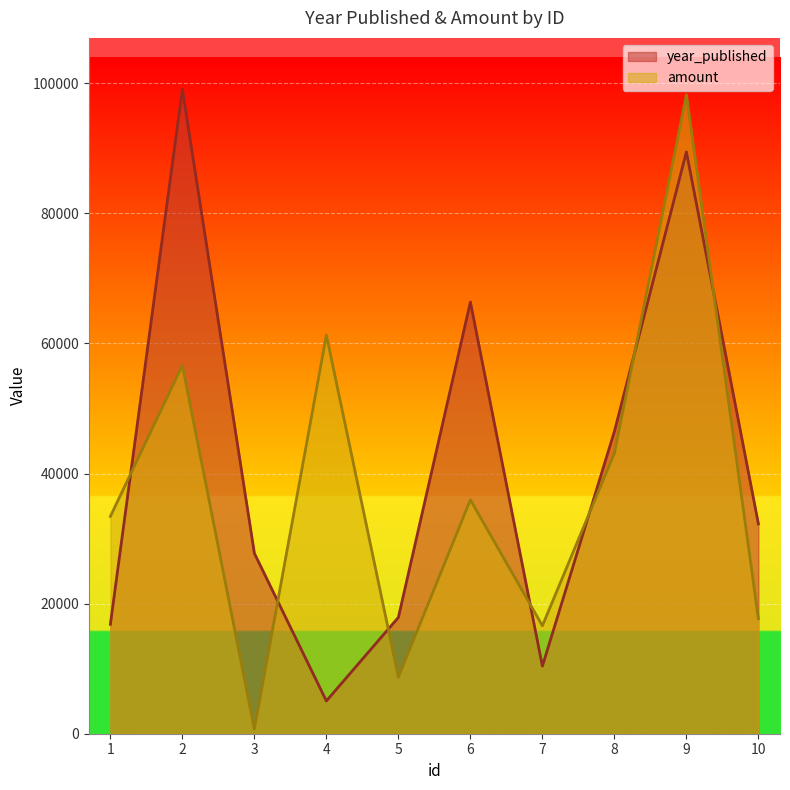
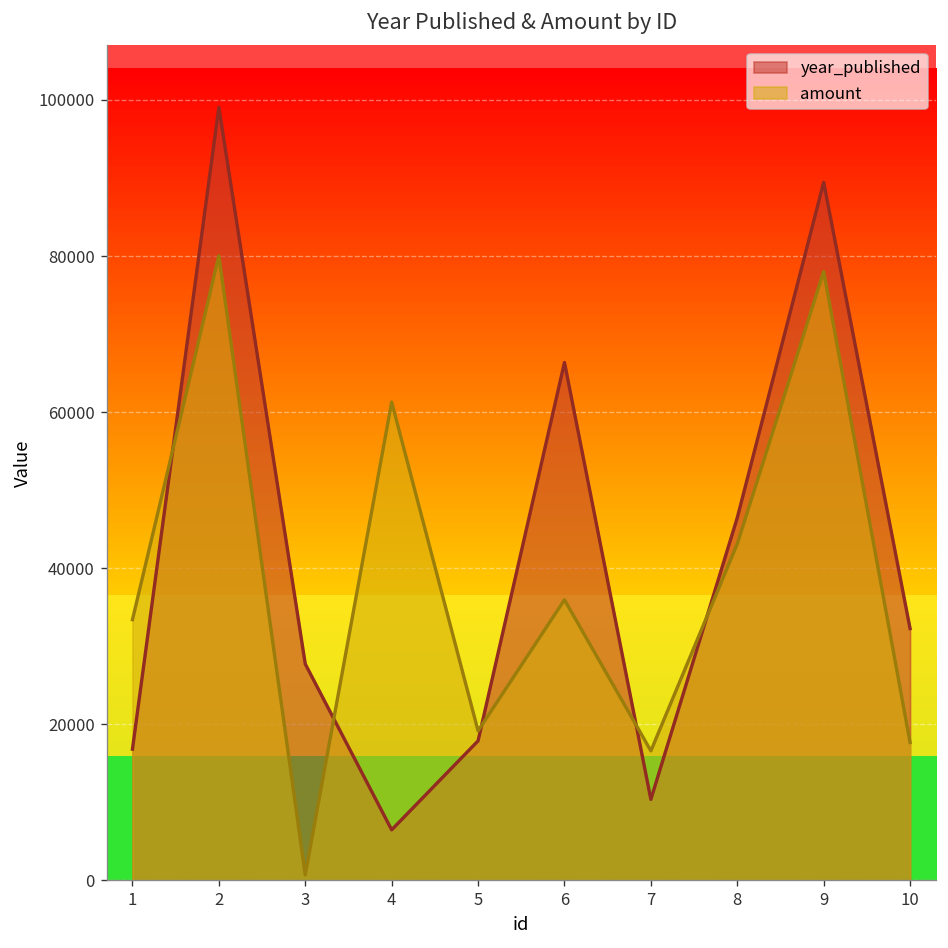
  {
    "year_published": {
      "1": 17000,
      "2": 99000,
      "3": 28000,
-     "4": 5000,
+     "4": 6000,
      "5": 18000,
      "6": 66000,
      "7": 10000,
      "8": 46000,
      "9": 89000,
      "10": 32000
    },
    "amount": {
      "1": 33000,
-     "2": 57000,
+     "2": 80000,
      "3": 1000,
      "4": 61000,
-     "5": 9000,
+     "5": 19000,
      "6": 36000,
      "7": 17000,
      "8": 43000,
-     "9": 98000,
+     "9": 78000,
      "10": 18000
    }
  }
